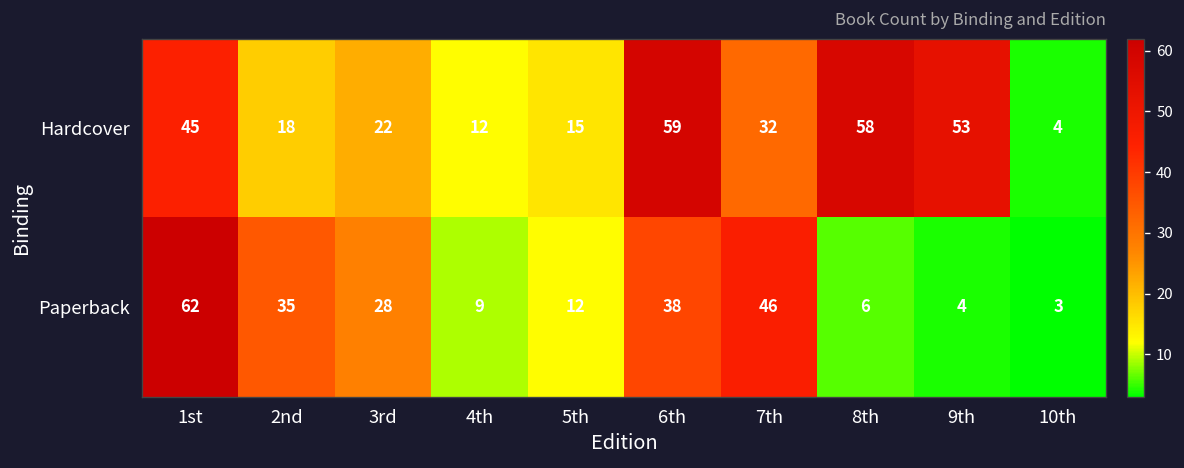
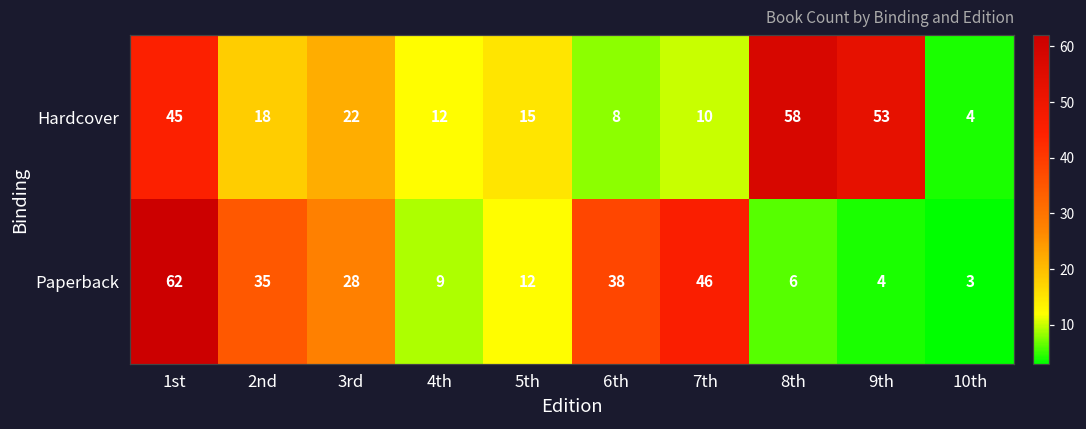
  {
    "Hardcover": {
      "1st": 45,
      "2nd": 18,
      "3rd": 22,
      "4th": 12,
      "5th": 15,
-     "6th": 59,
-     "7th": 32,
+     "6th": 8,
+     "7th": 10,
      "8th": 58,
      "9th": 53,
      "10th": 4
    },
    "Paperback": {
      "1st": 62,
      "2nd": 35,
      "3rd": 28,
      "4th": 9,
      "5th": 12,
      "6th": 38,
      "7th": 46,
      "8th": 6,
      "9th": 4,
      "10th": 3
    }
  }
